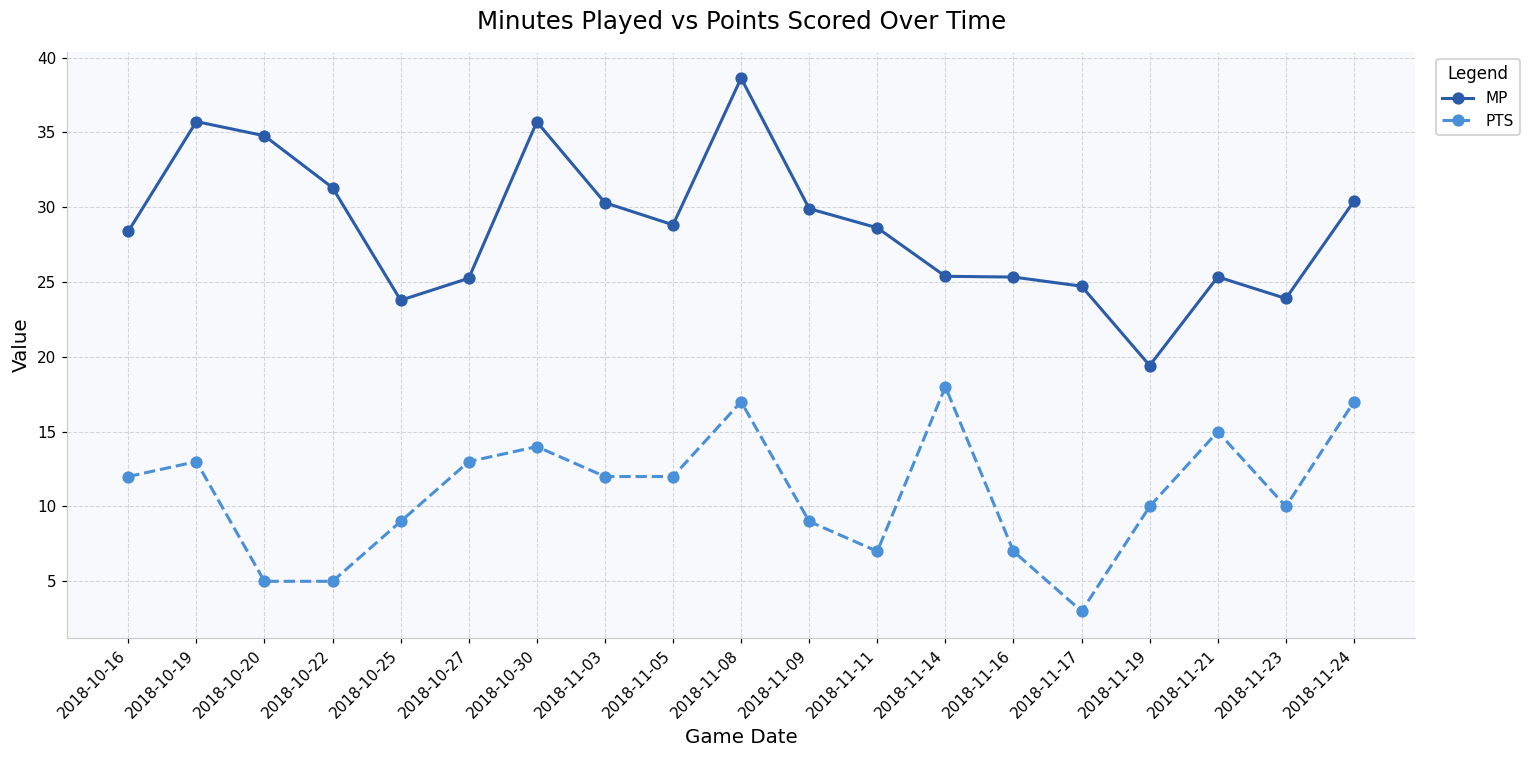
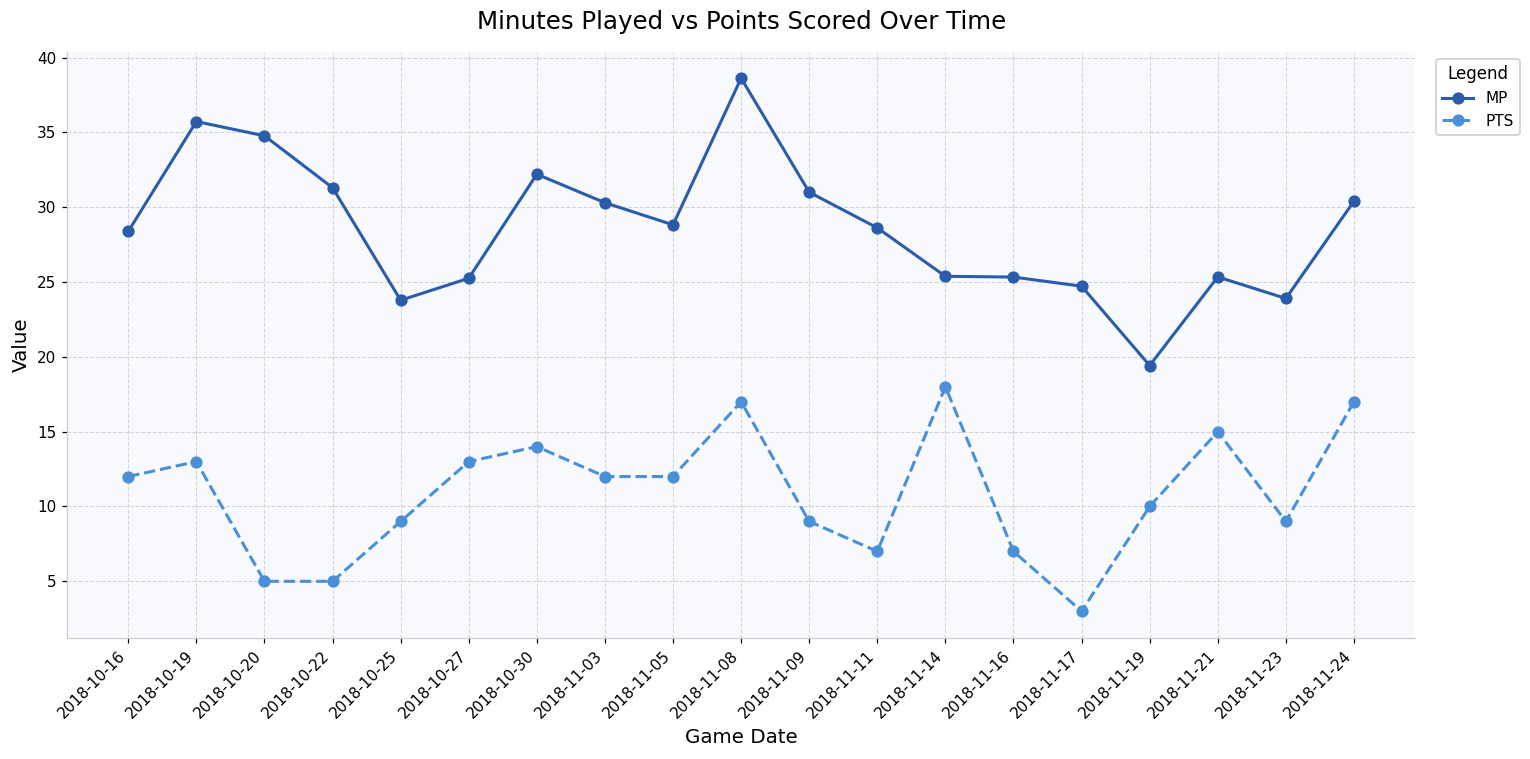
  {
    "MP": {
      "2018-10-16": 28.4,
      "2018-10-19": 35.7,
      "2018-10-20": 34.8,
      "2018-10-22": 31.3,
      "2018-10-25": 23.8,
      "2018-10-27": 25.3,
-     "2018-10-30": 35.7,
+     "2018-10-30": 32.2,
      "2018-11-03": 30.3,
      "2018-11-05": 28.8,
      "2018-11-08": 38.6,
-     "2018-11-09": 29.9,
+     "2018-11-09": 31.0,
      "2018-11-11": 28.6,
      "2018-11-14": 25.4,
      "2018-11-16": 25.3,
      "2018-11-17": 24.7,
      "2018-11-19": 19.4,
      "2018-11-21": 25.3,
      "2018-11-23": 23.9,
      "2018-11-24": 30.4
    },
    "PTS": {
      "2018-10-16": 12,
      "2018-10-19": 13,
      "2018-10-20": 5,
      "2018-10-22": 5,
      "2018-10-25": 9,
      "2018-10-27": 13,
      "2018-10-30": 14,
      "2018-11-03": 12,
      "2018-11-05": 12,
      "2018-11-08": 17,
      "2018-11-09": 9,
      "2018-11-11": 7,
      "2018-11-14": 18,
      "2018-11-16": 7,
      "2018-11-17": 3,
      "2018-11-19": 10,
      "2018-11-21": 15,
-     "2018-11-23": 10,
+     "2018-11-23": 9,
      "2018-11-24": 17
    }
  }
